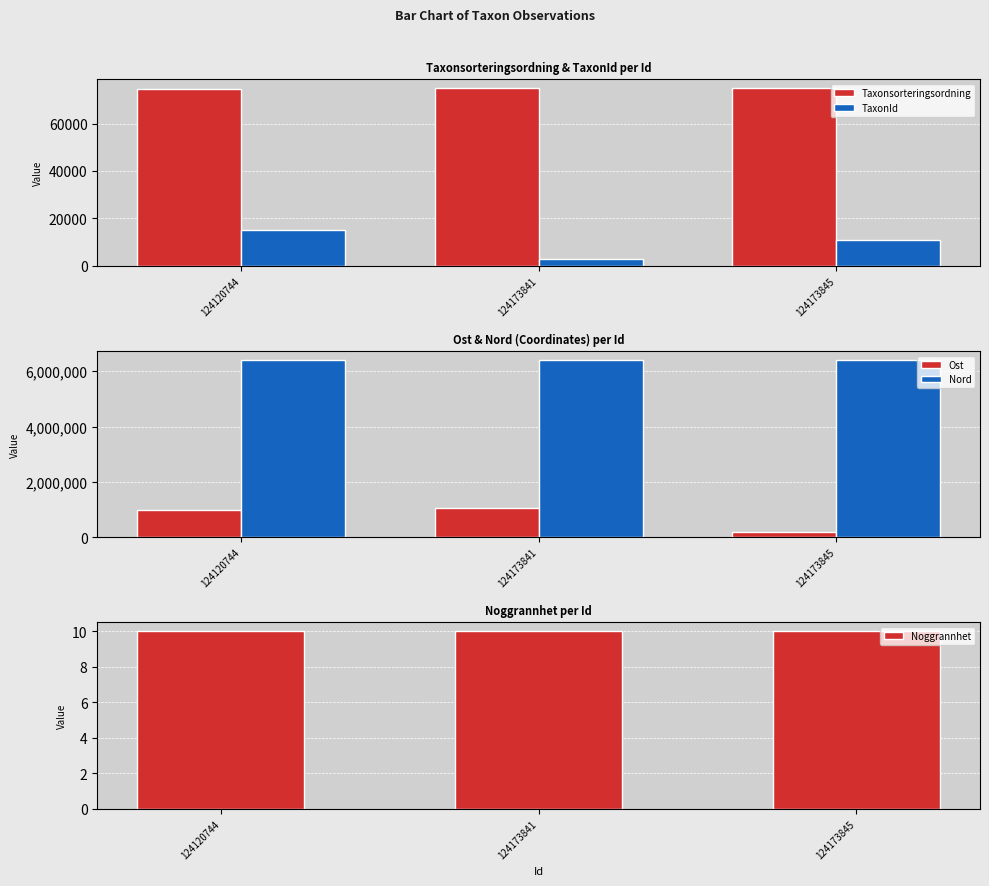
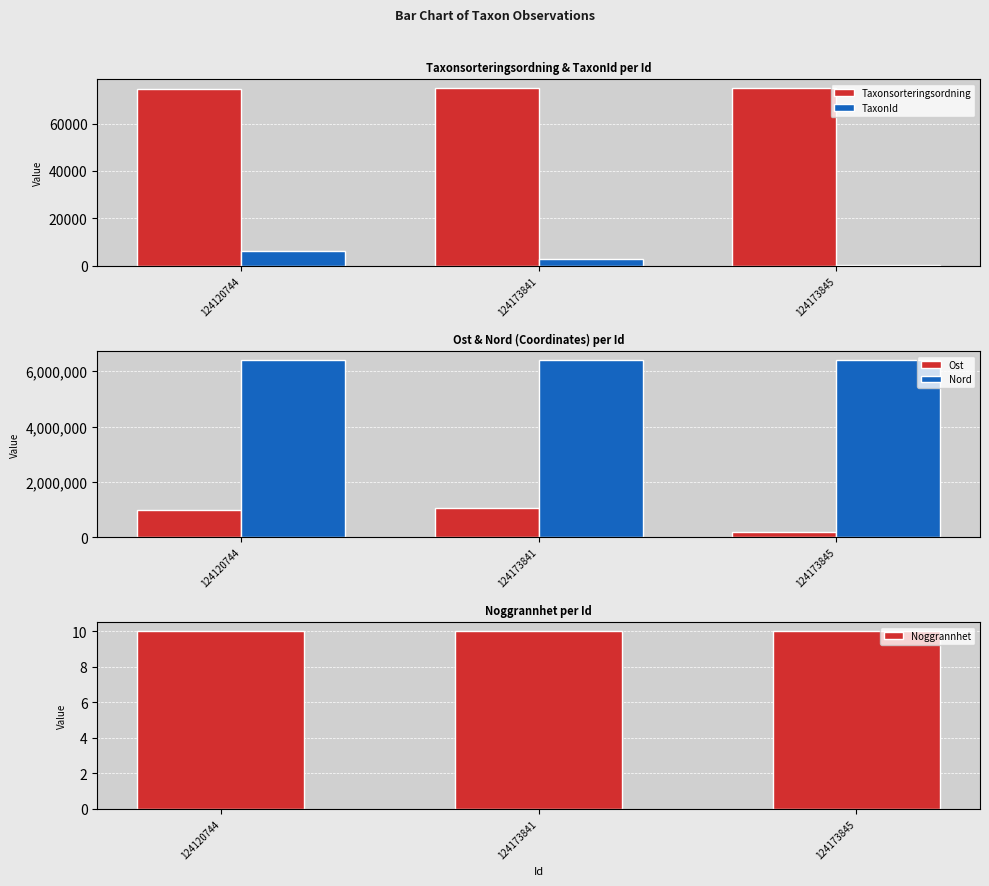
  {
    "Taxonsorteringsordning & TaxonId per Id": {
      "Taxonsorteringsordning": {
        "124120744": "75000",
        "124173841": "75000",
        "124173845": "75000"
      },
      "TaxonId": {
-       "124120744": "15000",
+       "124120744": "6000",
        "124173841": "3000",
-       "124173845": "11000"
+       "124173845": "0"
      }
    },
    "Ost & Nord (Coordinates) per Id": {
      "Ost": {
        "124120744": "1,000,000",
        "124173841": "1,100,000",
        "124173845": "200,000"
      },
      "Nord": {
        "124120744": "6,400,000",
        "124173841": "6,400,000",
        "124173845": "6,400,000"
      }
    },
    "Noggrannhet per Id": {
      "124120744": "10.0",
      "124173841": "10.0",
      "124173845": "10.0"
    }
  }
